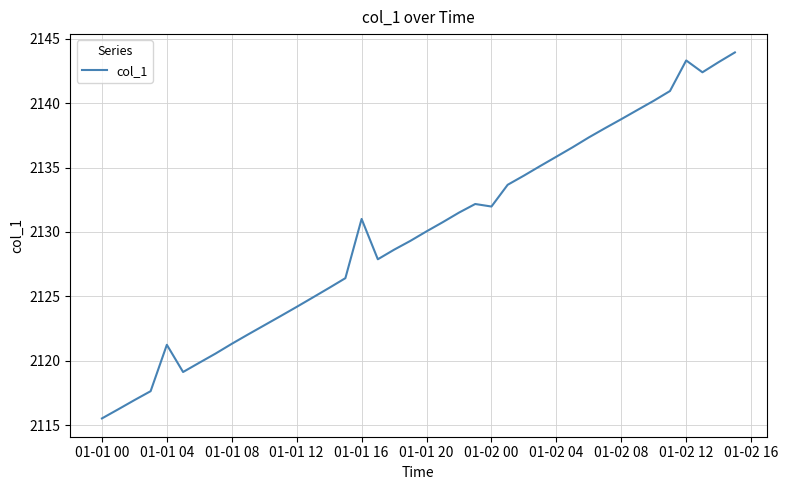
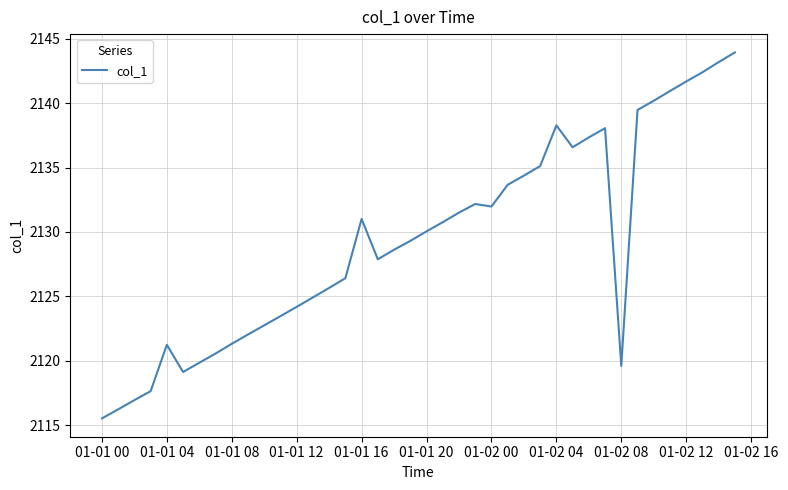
  {
    "01-01 00": 2115.5,
    "01-01 04": 2121.2,
    "01-01 08": 2121.3,
    "01-01 12": 2124.2,
    "01-01 16": 2131.0,
    "01-01 20": 2130.0,
    "01-02 00": 2132.0,
-   "01-02 04": 2135.8,
-   "01-02 08": 2138.8,
-   "01-02 12": 2143.3
+   "01-02 04": 2138.3,
+   "01-02 08": 2119.6,
+   "01-02 12": 2141.7
  }
